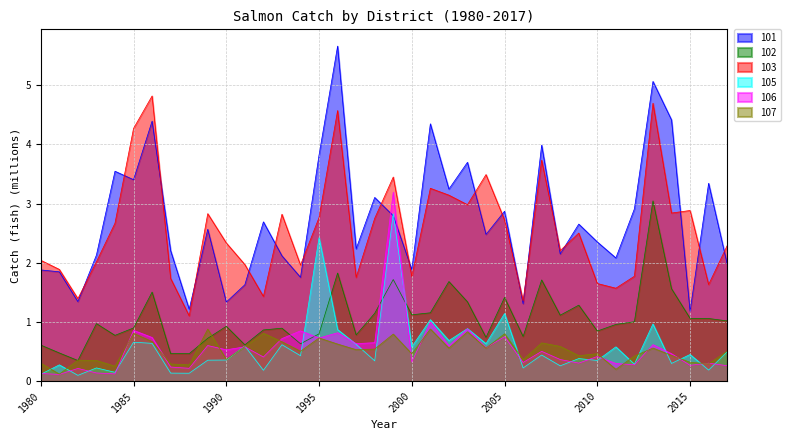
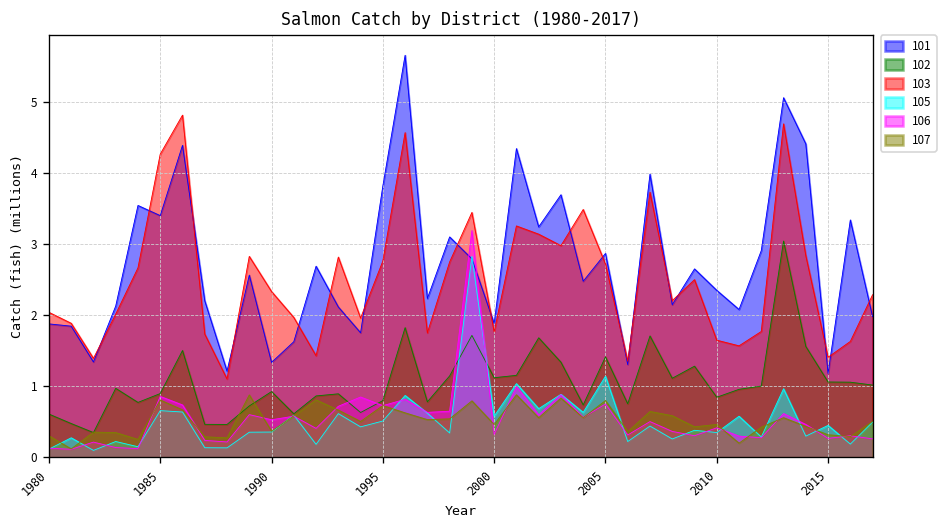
  {
    "101": {
      "1980": 1.9,
      "1985": 3.4,
      "1990": 1.3,
      "1995": 3.8,
      "2000": 1.9,
      "2005": 2.9,
      "2010": 2.4,
      "2015": 1.2
    },
    "102": {
      "1980": 0.6,
      "1990": 0.9,
      "1995": 0.8,
      "2000": 1.1,
      "2005": 1.4,
      "2010": 0.8,
      "2015": 1.1
    },
    "103": {
      "1980": 2.0,
      "1985": 4.3,
      "1990": 2.3,
      "1995": 2.8,
      "2000": 1.8,
      "2005": 2.7,
      "2010": 1.6,
-     "2015": 2.9
+     "2015": 1.4
    },
    "105": {
      "1985": 0.7,
-     "1995": 2.4,
+     "1995": 0.5,
      "2000": 0.6,
      "2005": 1.1,
      "2010": 0.3,
      "2015": 0.4
    },
    "106": {
      "1990": 0.5,
      "2000": 0.3,
      "2005": 0.8,
      "2010": 0.4,
      "2015": 0.3
    },
    "107": {
      "1980": 0.3,
      "1985": 0.8,
      "2000": 0.5,
      "2005": 0.8,
      "2010": 0.5,
      "2015": 0.3
    }
  }
